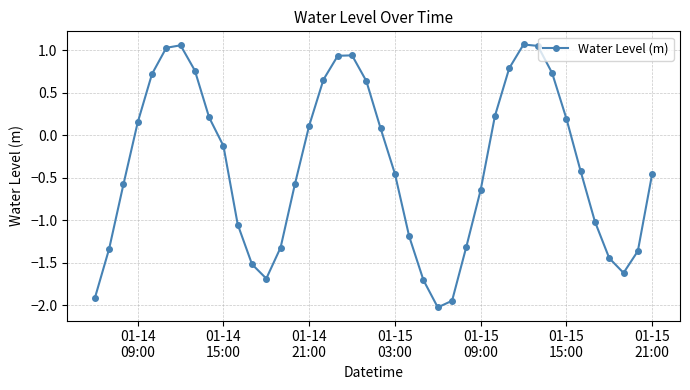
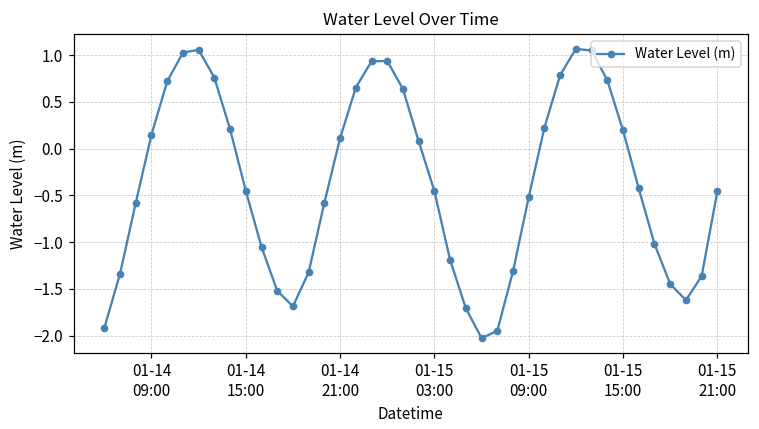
  {
    "01-14 09:00": 0.1,
-   "01-14 15:00": -0.1,
+   "01-14 15:00": -0.5,
    "01-14 21:00": 0.1,
    "01-15 03:00": -0.5,
-   "01-15 09:00": -0.6,
+   "01-15 09:00": -0.5,
    "01-15 15:00": 0.2,
    "01-15 21:00": -0.5
  }
